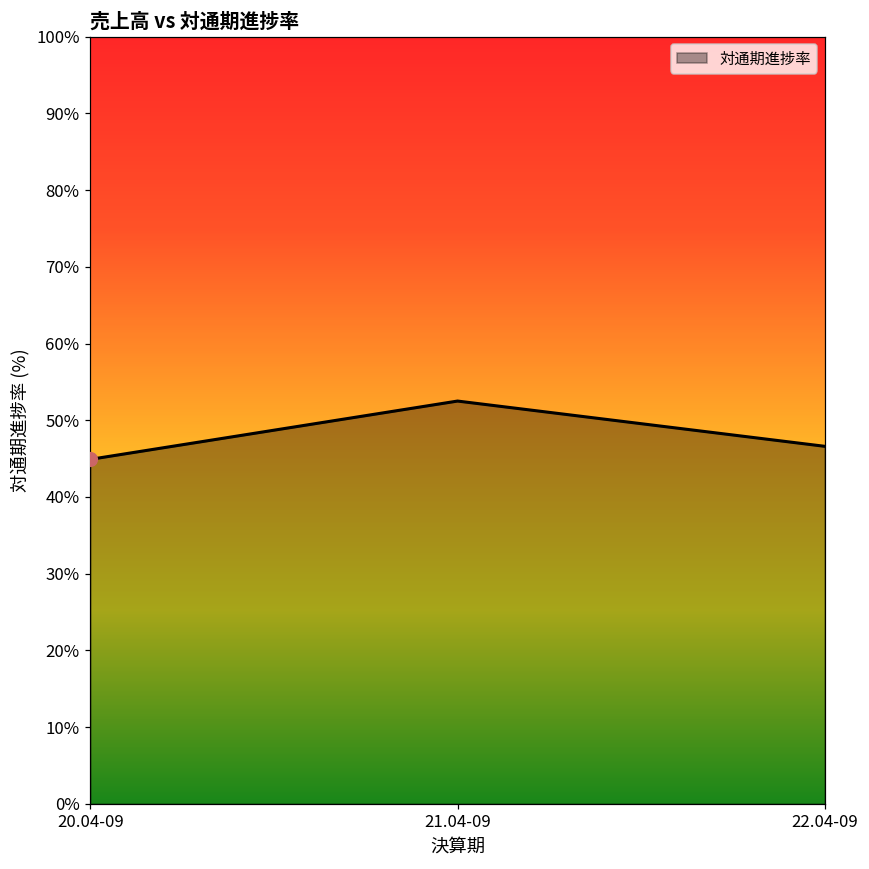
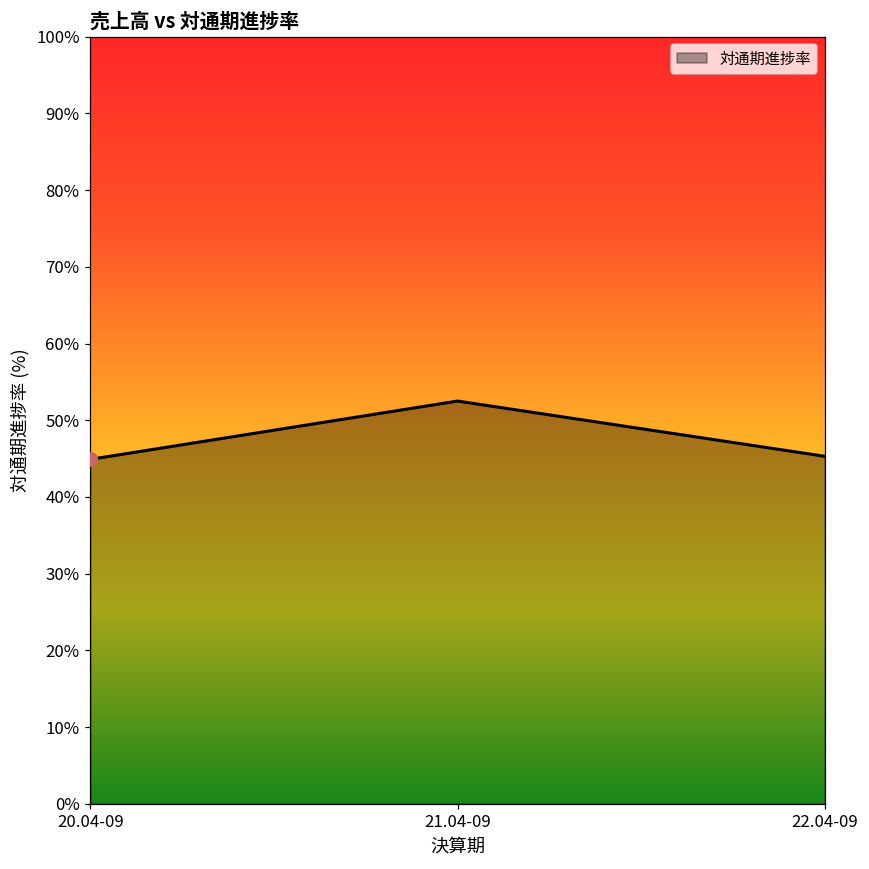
  {
    "対通期進捗率": {
      "21.04-09": "53%",
-     "22.04-09": "47%"
+     "22.04-09": "45%"
    }
  }
